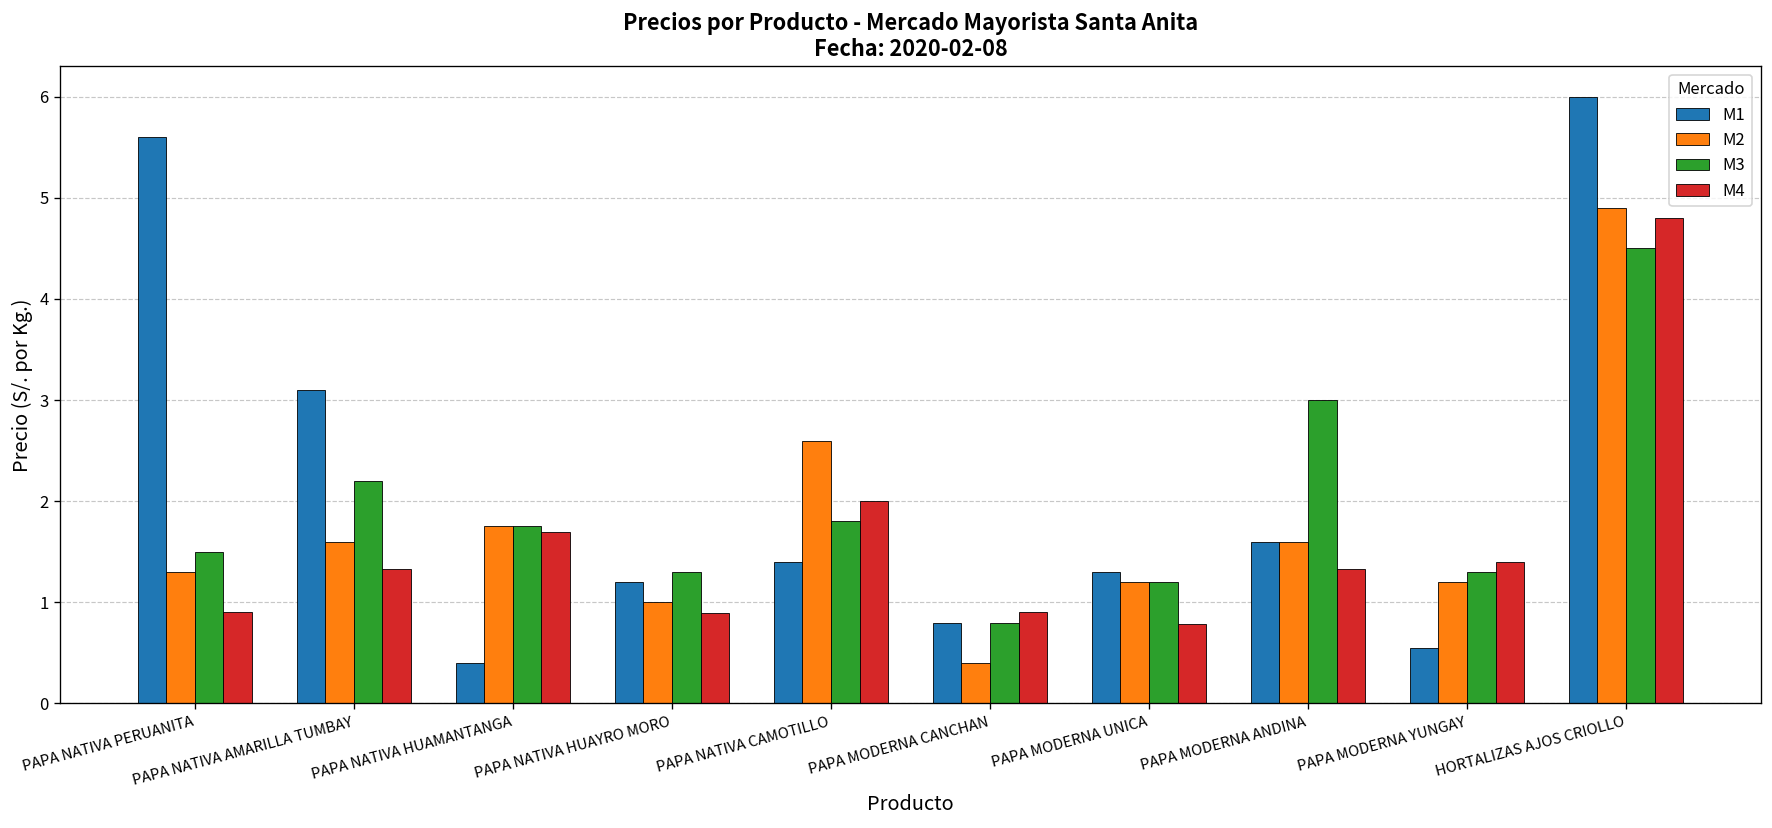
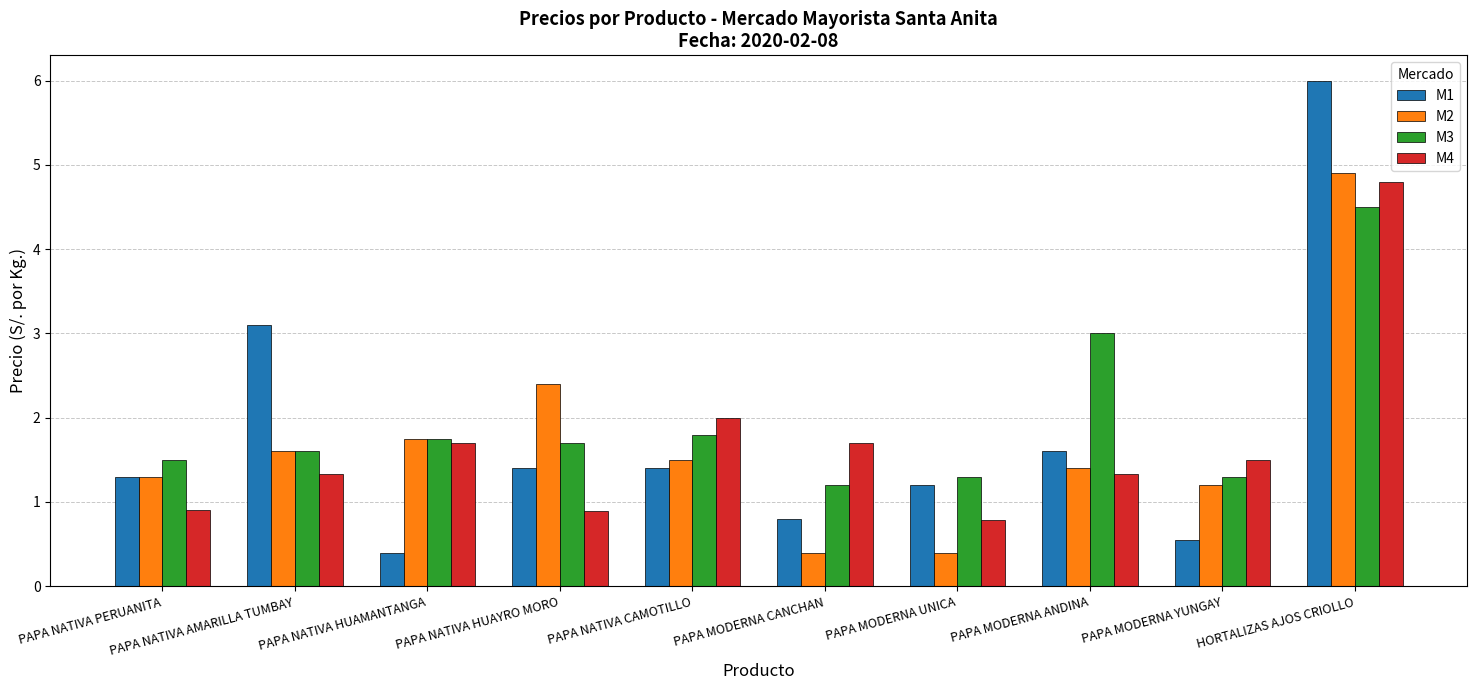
  {
    "M1": {
-     "PAPA NATIVA PERUANITA": 5.6,
+     "PAPA NATIVA PERUANITA": 1.3,
      "PAPA NATIVA AMARILLA TUMBAY": 3.1,
      "PAPA NATIVA HUAMANTANGA": 0.4,
-     "PAPA NATIVA HUAYRO MORO": 1.2,
+     "PAPA NATIVA HUAYRO MORO": 1.4,
      "PAPA NATIVA CAMOTILLO": 1.4,
      "PAPA MODERNA CANCHAN": 0.8,
-     "PAPA MODERNA UNICA": 1.3,
+     "PAPA MODERNA UNICA": 1.2,
      "PAPA MODERNA ANDINA": 1.6,
      "PAPA MODERNA YUNGAY": 0.6,
      "HORTALIZAS AJOS CRIOLLO": 6.0
    },
    "M2": {
      "PAPA NATIVA PERUANITA": 1.3,
      "PAPA NATIVA AMARILLA TUMBAY": 1.6,
      "PAPA NATIVA HUAMANTANGA": 1.8,
-     "PAPA NATIVA HUAYRO MORO": 1.0,
-     "PAPA NATIVA CAMOTILLO": 2.6,
+     "PAPA NATIVA HUAYRO MORO": 2.4,
+     "PAPA NATIVA CAMOTILLO": 1.5,
      "PAPA MODERNA CANCHAN": 0.4,
-     "PAPA MODERNA UNICA": 1.2,
-     "PAPA MODERNA ANDINA": 1.6,
+     "PAPA MODERNA UNICA": 0.4,
+     "PAPA MODERNA ANDINA": 1.4,
      "PAPA MODERNA YUNGAY": 1.2,
      "HORTALIZAS AJOS CRIOLLO": 4.9
    },
    "M3": {
      "PAPA NATIVA PERUANITA": 1.5,
-     "PAPA NATIVA AMARILLA TUMBAY": 2.2,
+     "PAPA NATIVA AMARILLA TUMBAY": 1.6,
      "PAPA NATIVA HUAMANTANGA": 1.8,
-     "PAPA NATIVA HUAYRO MORO": 1.3,
+     "PAPA NATIVA HUAYRO MORO": 1.7,
      "PAPA NATIVA CAMOTILLO": 1.8,
-     "PAPA MODERNA CANCHAN": 0.8,
-     "PAPA MODERNA UNICA": 1.2,
+     "PAPA MODERNA CANCHAN": 1.2,
+     "PAPA MODERNA UNICA": 1.3,
      "PAPA MODERNA ANDINA": 3.0,
      "PAPA MODERNA YUNGAY": 1.3,
      "HORTALIZAS AJOS CRIOLLO": 4.5
    },
    "M4": {
      "PAPA NATIVA PERUANITA": 0.9,
      "PAPA NATIVA AMARILLA TUMBAY": 1.3,
      "PAPA NATIVA HUAMANTANGA": 1.7,
      "PAPA NATIVA HUAYRO MORO": 0.9,
      "PAPA NATIVA CAMOTILLO": 2.0,
-     "PAPA MODERNA CANCHAN": 0.9,
+     "PAPA MODERNA CANCHAN": 1.7,
      "PAPA MODERNA UNICA": 0.8,
      "PAPA MODERNA ANDINA": 1.3,
-     "PAPA MODERNA YUNGAY": 1.4,
+     "PAPA MODERNA YUNGAY": 1.5,
      "HORTALIZAS AJOS CRIOLLO": 4.8
    }
  }
